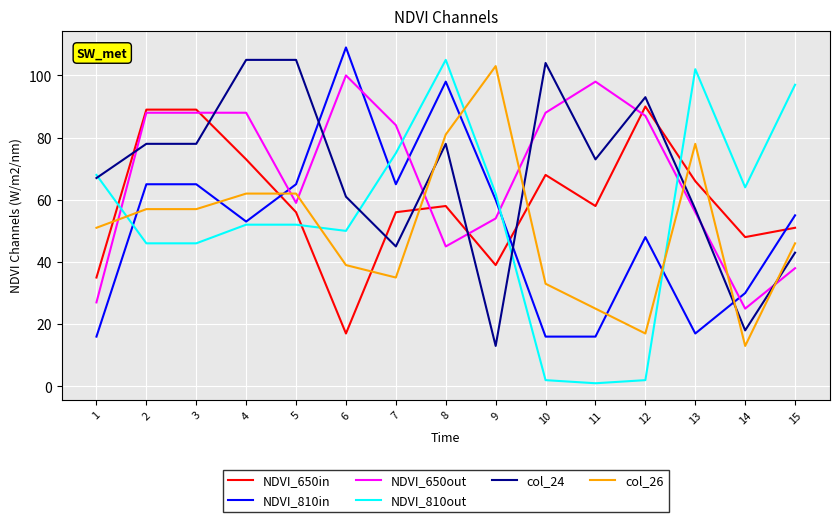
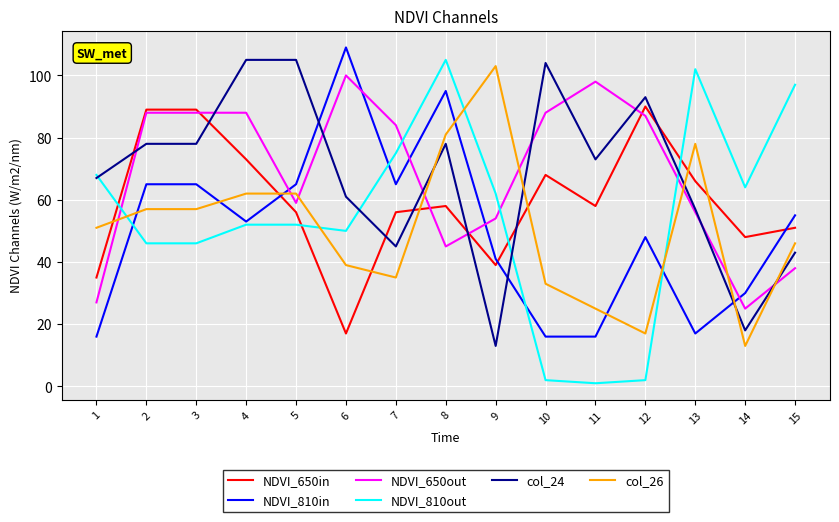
  {
    "NDVI_650in": {
      "1": 35,
      "2": 89,
      "3": 89,
      "4": 73,
      "5": 56,
      "6": 17,
      "7": 56,
      "8": 58,
      "9": 39,
      "10": 68,
      "11": 58,
      "12": 90,
      "13": 66,
      "14": 48,
      "15": 51
    },
    "NDVI_810in": {
      "1": 16,
      "2": 65,
      "3": 65,
      "4": 53,
      "5": 65,
      "6": 109,
      "7": 65,
-     "8": 98,
-     "9": 60,
+     "8": 95,
+     "9": 41,
      "10": 16,
      "11": 16,
      "12": 48,
      "13": 17,
      "14": 30,
      "15": 55
    },
    "NDVI_650out": {
      "1": 27,
      "2": 88,
      "3": 88,
      "4": 88,
      "5": 59,
      "6": 100,
      "7": 84,
      "8": 45,
      "9": 54,
      "10": 88,
      "11": 98,
      "12": 87,
      "13": 56,
      "14": 25,
      "15": 38
    },
    "NDVI_810out": {
      "1": 68,
      "2": 46,
      "3": 46,
      "4": 52,
      "5": 52,
      "6": 50,
      "7": 75,
      "8": 105,
      "9": 62,
      "10": 2,
      "11": 1,
      "12": 2,
      "13": 102,
      "14": 64,
      "15": 97
    },
    "col_24": {
      "1": 67,
      "2": 78,
      "3": 78,
      "4": 105,
      "5": 105,
      "6": 61,
      "7": 45,
      "8": 78,
      "9": 13,
      "10": 104,
      "11": 73,
      "12": 93,
      "13": 57,
      "14": 18,
      "15": 43
    },
    "col_26": {
      "1": 51,
      "2": 57,
      "3": 57,
      "4": 62,
      "5": 62,
      "6": 39,
      "7": 35,
      "8": 81,
      "9": 103,
      "10": 33,
      "11": 25,
      "12": 17,
      "13": 78,
      "14": 13,
      "15": 46
    }
  }
